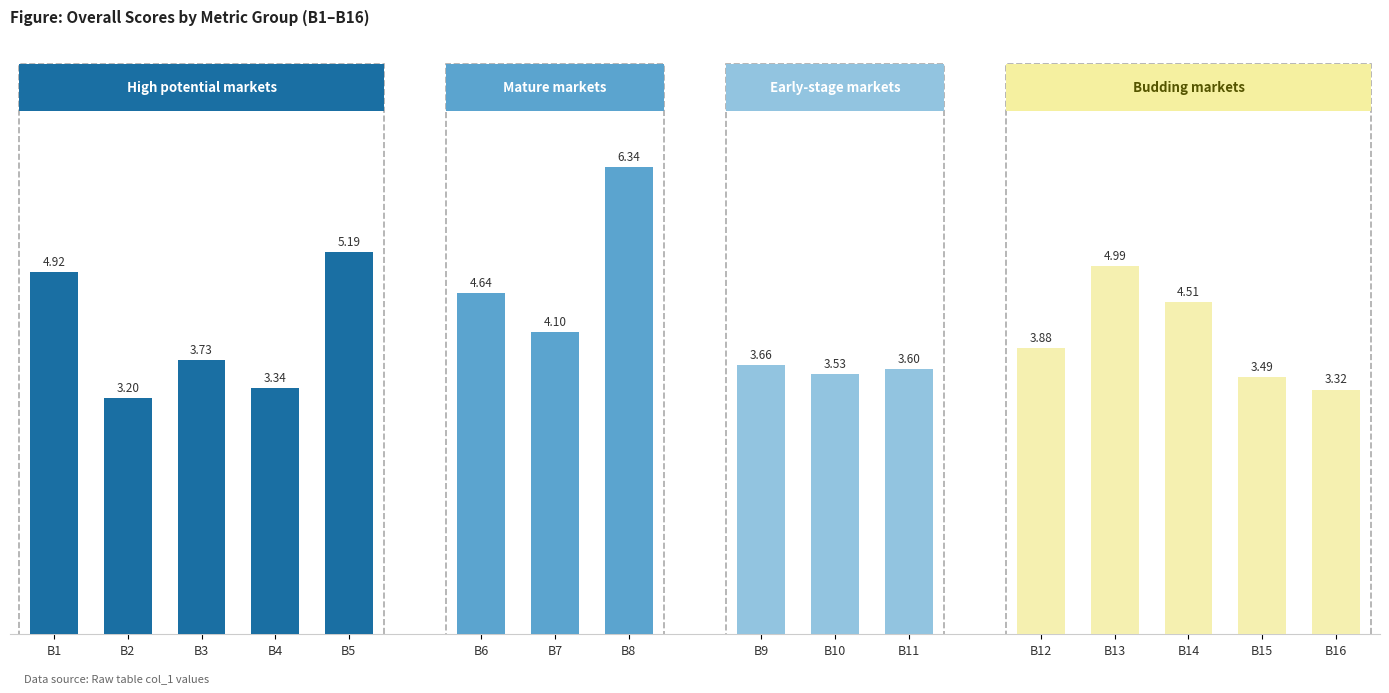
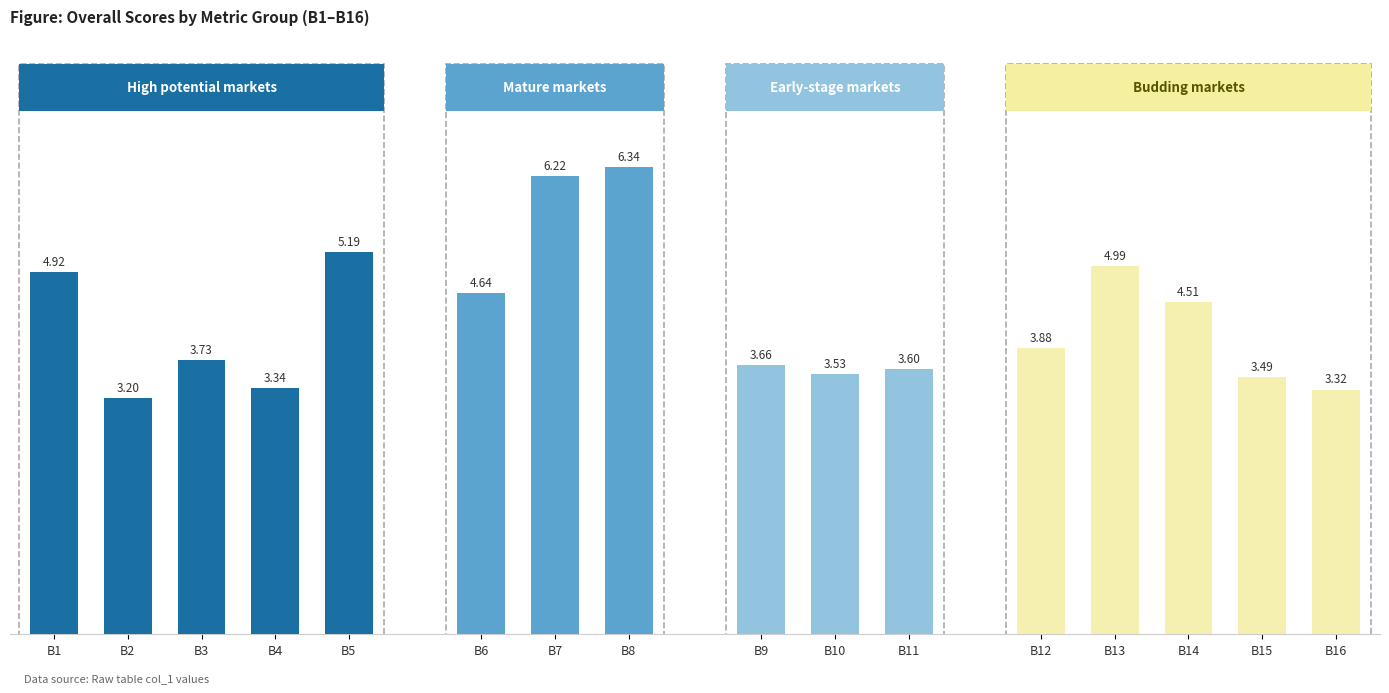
  {
    "B1": 4.92,
    "B2": 3.20,
    "B3": 3.73,
    "B4": 3.34,
    "B5": 5.19,
    "B6": 4.64,
-   "B7": 4.10,
+   "B7": 6.22,
    "B8": 6.34,
    "B9": 3.66,
    "B10": 3.53,
    "B11": 3.60,
    "B12": 3.88,
    "B13": 4.99,
    "B14": 4.51,
    "B15": 3.49,
    "B16": 3.32
  }
